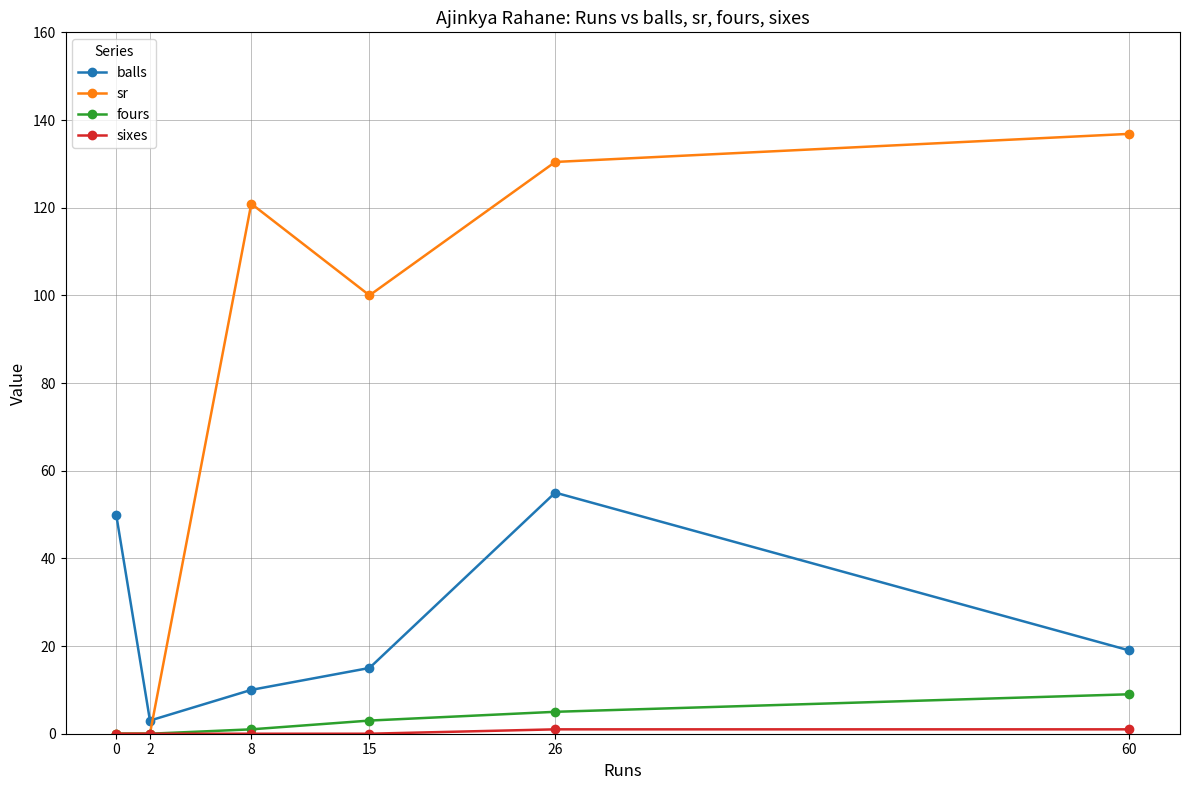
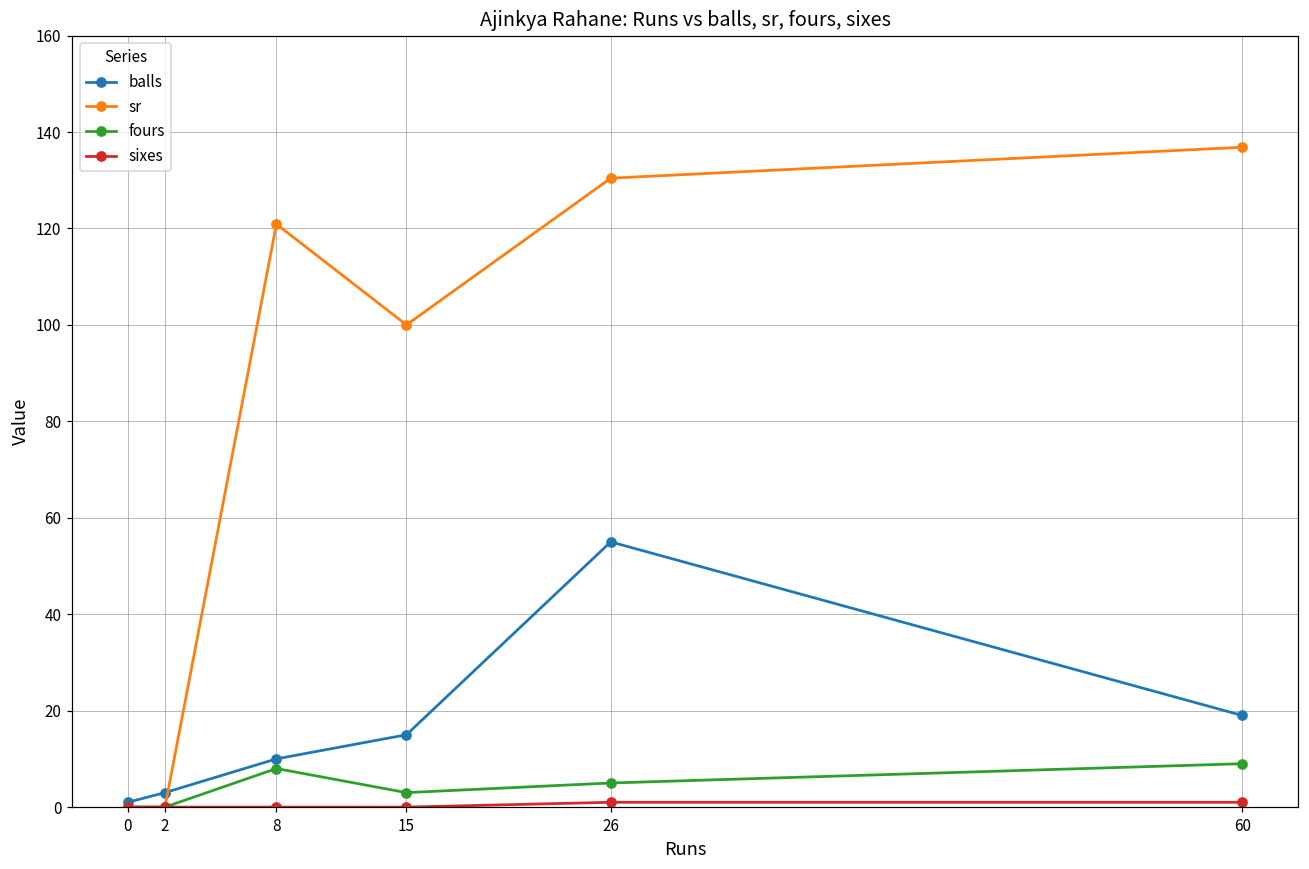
  {
    "balls": {
-     "0": 50,
+     "0": 1,
      "2": 3,
      "8": 10,
      "15": 15,
      "26": 55,
      "60": 19
    },
    "sr": {
      "8": 121,
      "15": 100,
      "26": 130,
      "60": 137
    },
    "fours": {
-     "8": 1,
+     "8": 8,
      "15": 3,
      "26": 5,
      "60": 9
    },
    "sixes": {
      "8": 0,
      "15": 0,
      "26": 1,
      "60": 1
    }
  }
